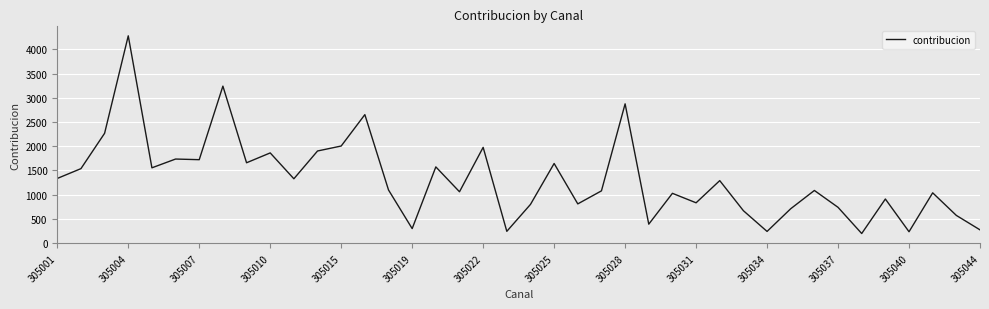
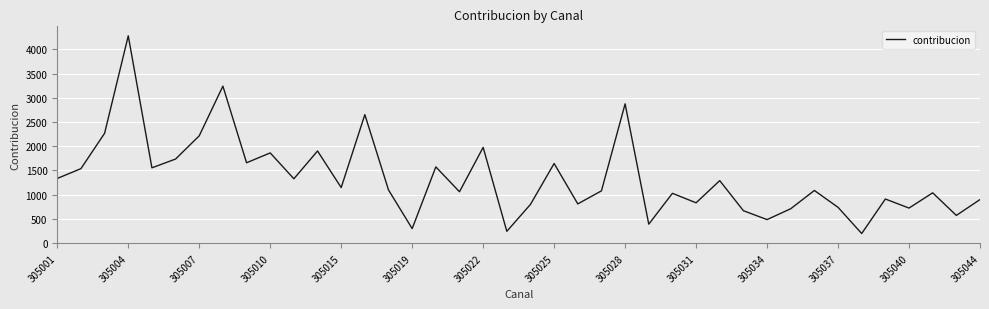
  {
    "305001": 1300,
    "305004": 4300,
-   "305007": 1700,
+   "305007": 2200,
    "305010": 1900,
-   "305015": 2000,
+   "305015": 1100,
    "305019": 300,
    "305022": 2000,
    "305025": 1600,
    "305028": 2900,
    "305031": 800,
-   "305034": 200,
+   "305034": 500,
    "305037": 700,
-   "305040": 200,
-   "305044": 300
+   "305040": 700,
+   "305044": 900
  }
